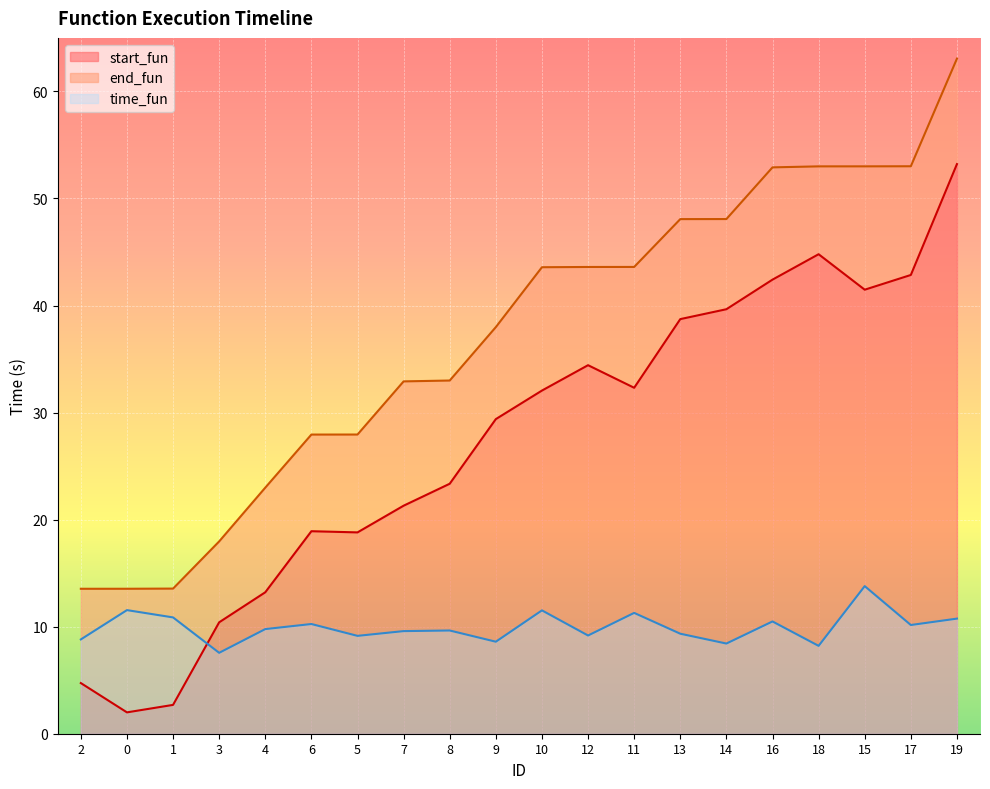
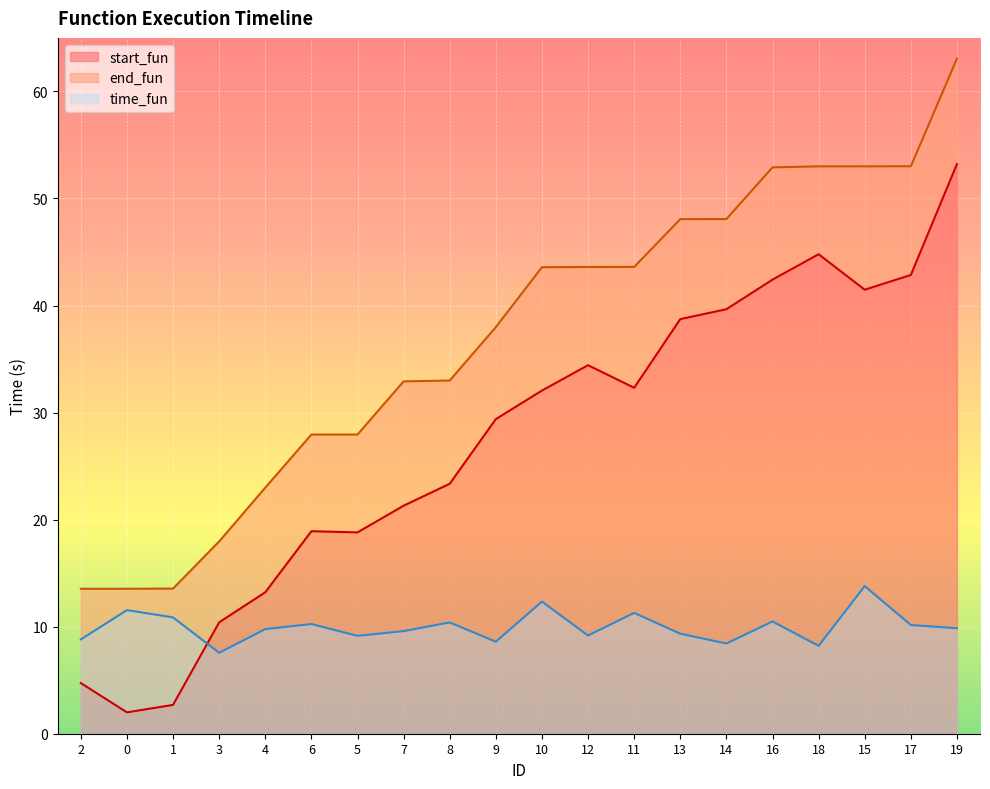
  {
    "time_fun": {
      "2": 8.8,
      "0": 11.5,
      "1": 10.9,
      "3": 7.6,
      "4": 9.8,
      "6": 10.2,
      "5": 9.1,
      "7": 9.6,
-     "8": 9.6,
+     "8": 10.4,
      "9": 8.6,
-     "10": 11.5,
+     "10": 12.3,
      "12": 9.2,
      "11": 11.3,
      "13": 9.3,
      "14": 8.4,
      "16": 10.5,
      "18": 8.2,
      "15": 13.8,
      "17": 10.2,
-     "19": 10.8
+     "19": 9.9
    }
  }
